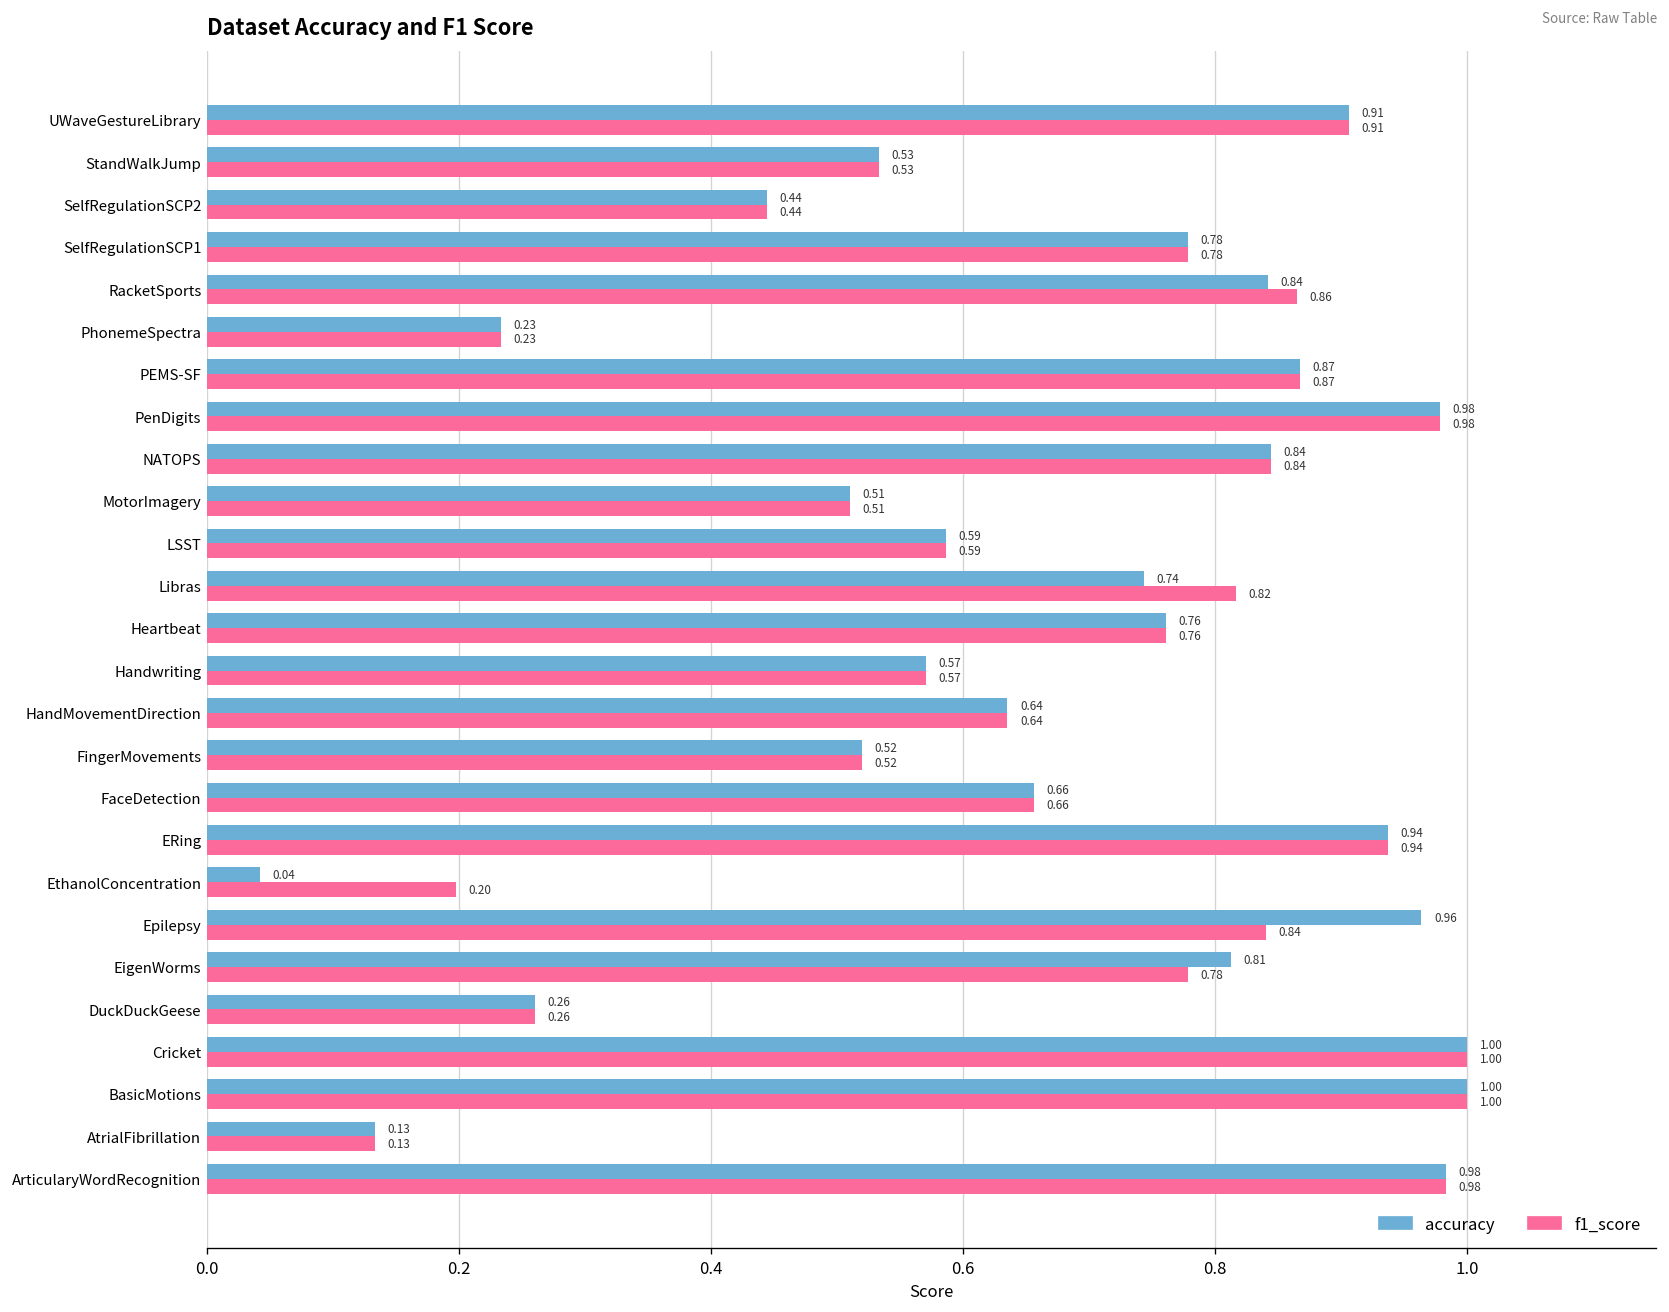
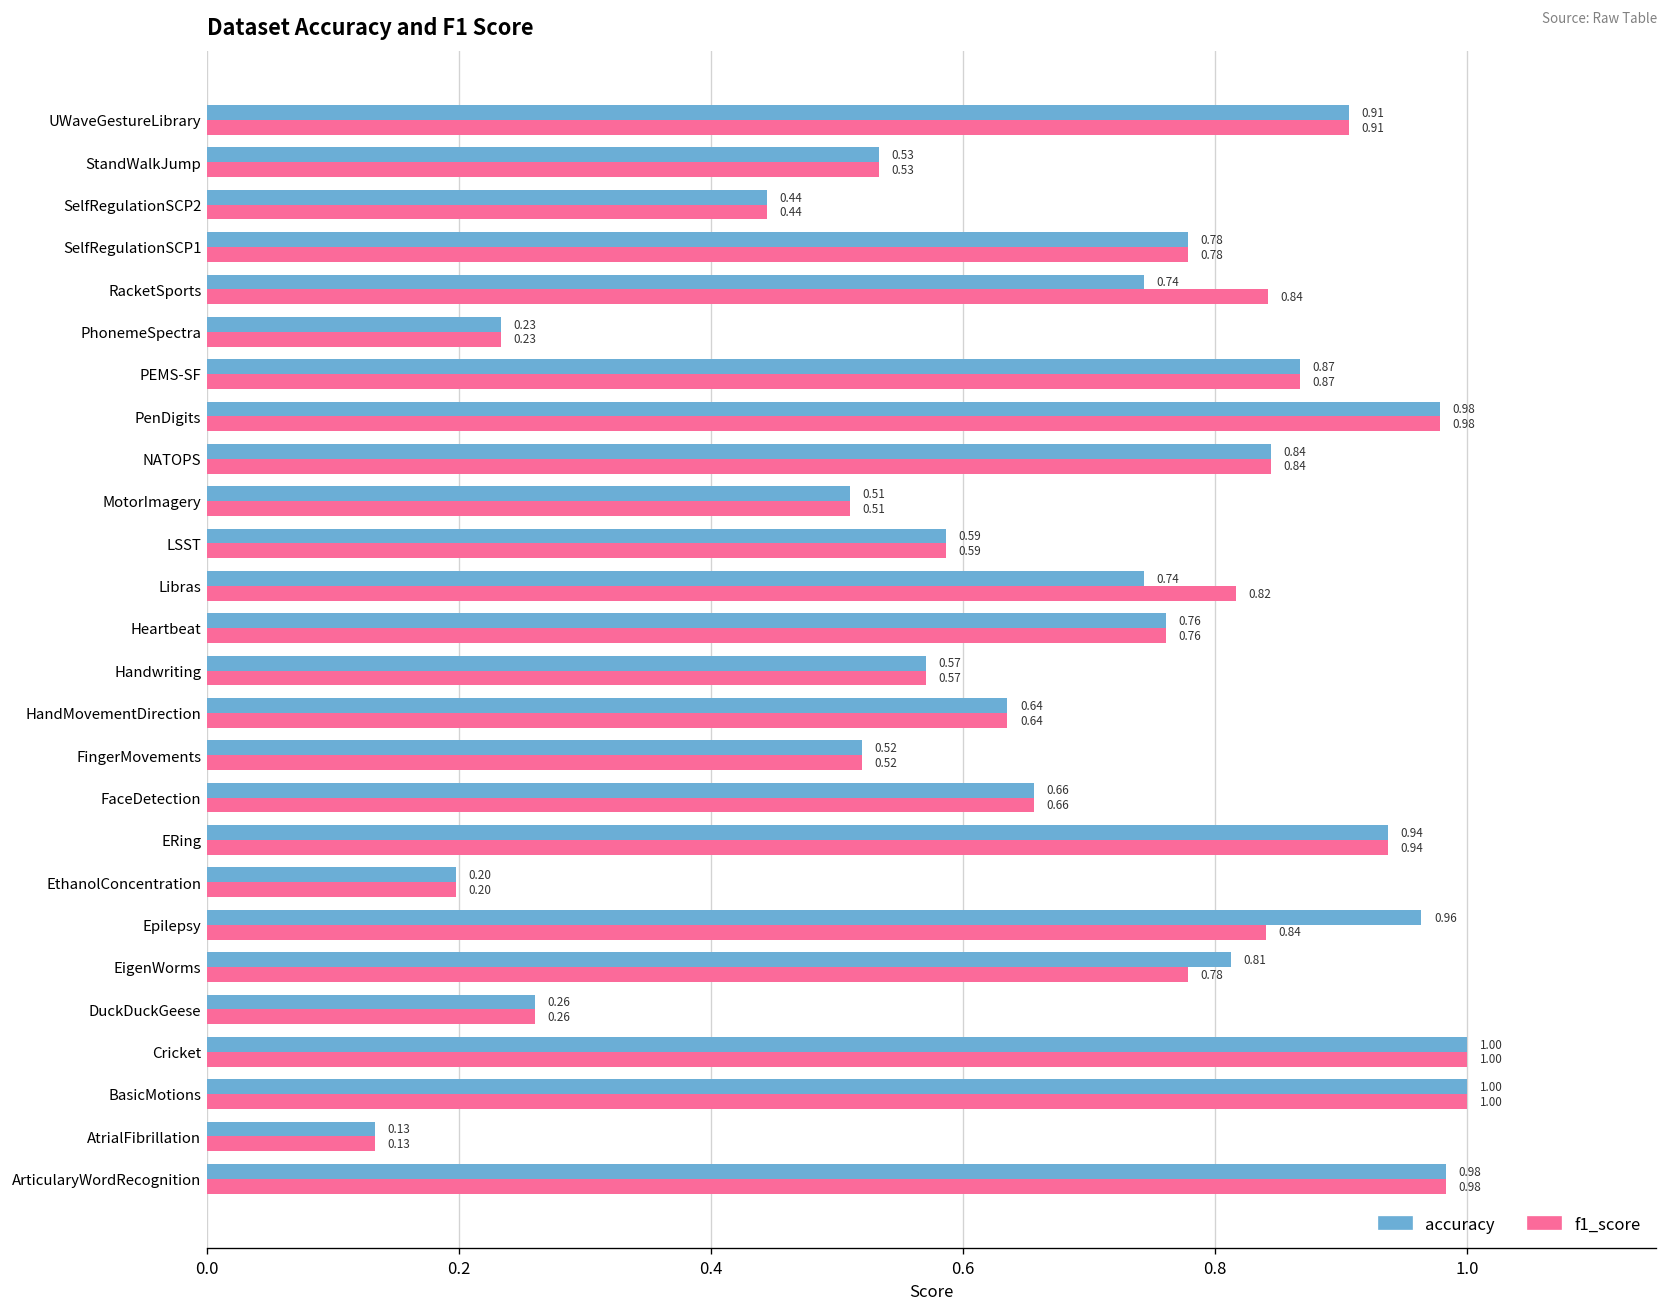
  {
    "accuracy": {
      "UWaveGestureLibrary": 0.91,
      "StandWalkJump": 0.53,
      "SelfRegulationSCP2": 0.44,
      "SelfRegulationSCP1": 0.78,
-     "RacketSports": 0.84,
+     "RacketSports": 0.74,
      "PhonemeSpectra": 0.23,
      "PEMS-SF": 0.87,
      "PenDigits": 0.98,
      "NATOPS": 0.84,
      "MotorImagery": 0.51,
      "LSST": 0.59,
      "Libras": 0.74,
      "Heartbeat": 0.76,
      "Handwriting": 0.57,
      "HandMovementDirection": 0.64,
      "FingerMovements": 0.52,
      "FaceDetection": 0.66,
      "ERing": 0.94,
-     "EthanolConcentration": 0.04,
+     "EthanolConcentration": 0.20,
      "Epilepsy": 0.96,
      "EigenWorms": 0.81,
      "DuckDuckGeese": 0.26,
      "Cricket": 1.00,
      "BasicMotions": 1.00,
      "AtrialFibrillation": 0.13,
      "ArticularyWordRecognition": 0.98
    },
    "f1_score": {
      "UWaveGestureLibrary": 0.91,
      "StandWalkJump": 0.53,
      "SelfRegulationSCP2": 0.44,
      "SelfRegulationSCP1": 0.78,
-     "RacketSports": 0.86,
+     "RacketSports": 0.84,
      "PhonemeSpectra": 0.23,
      "PEMS-SF": 0.87,
      "PenDigits": 0.98,
      "NATOPS": 0.84,
      "MotorImagery": 0.51,
      "LSST": 0.59,
      "Libras": 0.82,
      "Heartbeat": 0.76,
      "Handwriting": 0.57,
      "HandMovementDirection": 0.64,
      "FingerMovements": 0.52,
      "FaceDetection": 0.66,
      "ERing": 0.94,
      "EthanolConcentration": 0.20,
      "Epilepsy": 0.84,
      "EigenWorms": 0.78,
      "DuckDuckGeese": 0.26,
      "Cricket": 1.00,
      "BasicMotions": 1.00,
      "AtrialFibrillation": 0.13,
      "ArticularyWordRecognition": 0.98
    }
  }
